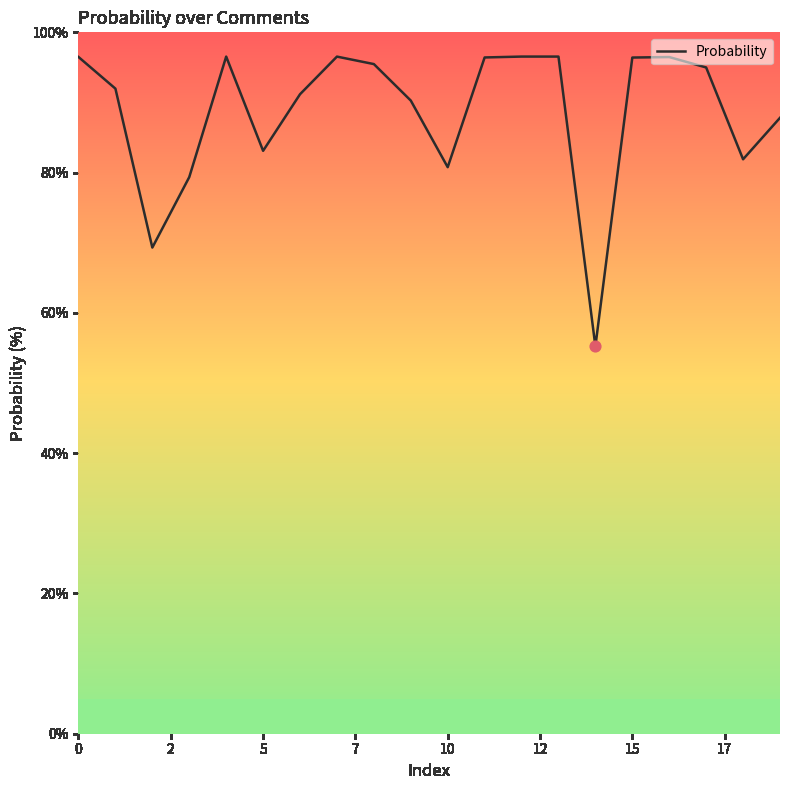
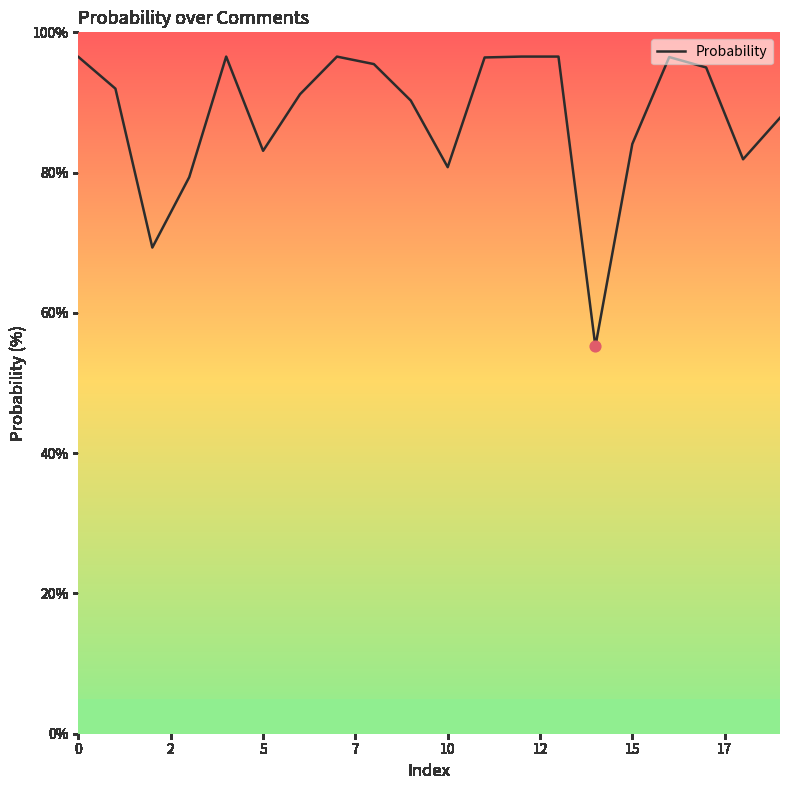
  {
    "Probability": {
      "0": "96%",
      "5": "83%",
      "10": "81%",
-     "15": "96%"
+     "15": "84%"
    }
  }
